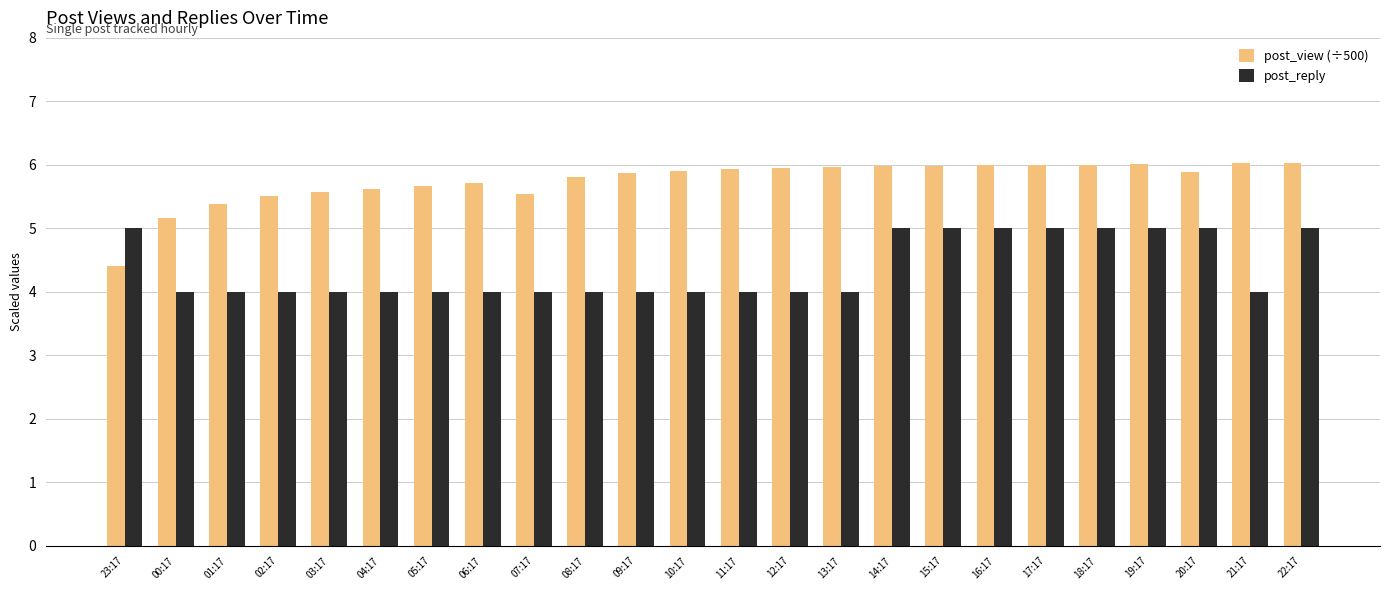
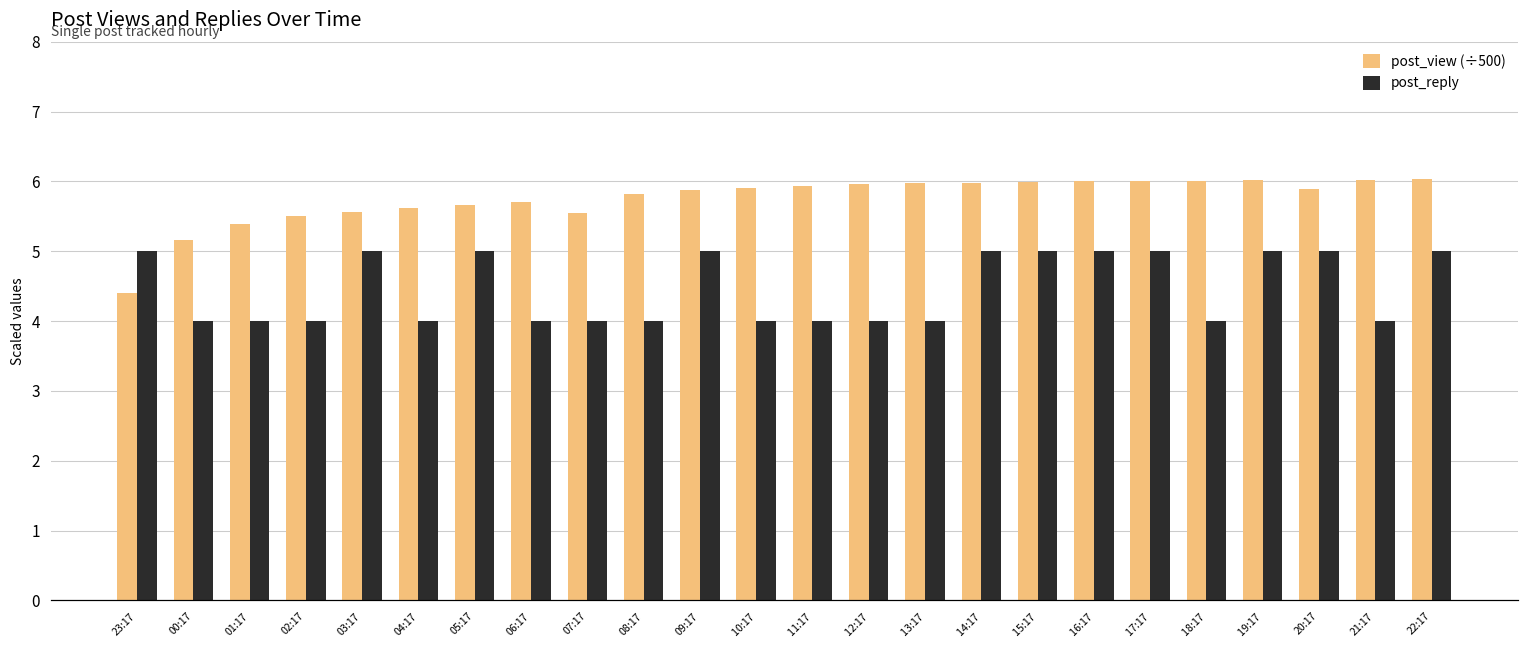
  {
    "post_view (÷500)": {
      "23:17": 4.4,
      "00:17": 5.2,
      "01:17": 5.4,
      "02:17": 5.5,
      "03:17": 5.6,
      "04:17": 5.6,
      "05:17": 5.7,
      "06:17": 5.7,
      "07:17": 5.5,
      "08:17": 5.8,
      "09:17": 5.9,
      "10:17": 5.9,
      "11:17": 5.9,
      "12:17": 6.0,
      "13:17": 6,
      "14:17": 6,
      "15:17": 6,
      "16:17": 6,
      "17:17": 6,
      "18:17": 6,
      "19:17": 6,
      "20:17": 5.9,
      "21:17": 6,
      "22:17": 6
    },
    "post_reply": {
      "23:17": 5,
      "00:17": 4,
      "01:17": 4,
      "02:17": 4,
-     "03:17": 4,
+     "03:17": 5,
      "04:17": 4,
-     "05:17": 4,
+     "05:17": 5,
      "06:17": 4,
      "07:17": 4,
      "08:17": 4,
-     "09:17": 4,
+     "09:17": 5,
      "10:17": 4,
      "11:17": 4,
      "12:17": 4,
      "13:17": 4,
      "14:17": 5,
      "15:17": 5,
      "16:17": 5,
      "17:17": 5,
-     "18:17": 5,
+     "18:17": 4,
      "19:17": 5,
      "20:17": 5,
      "21:17": 4,
      "22:17": 5
    }
  }
